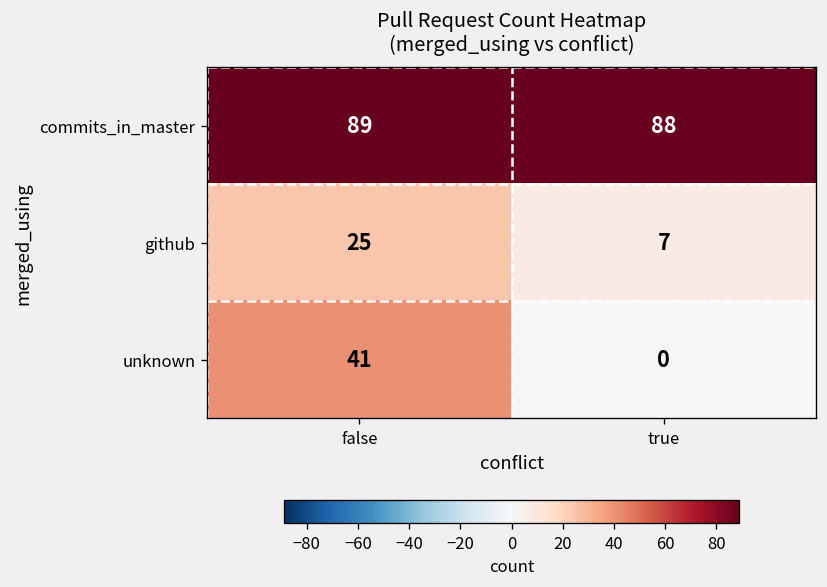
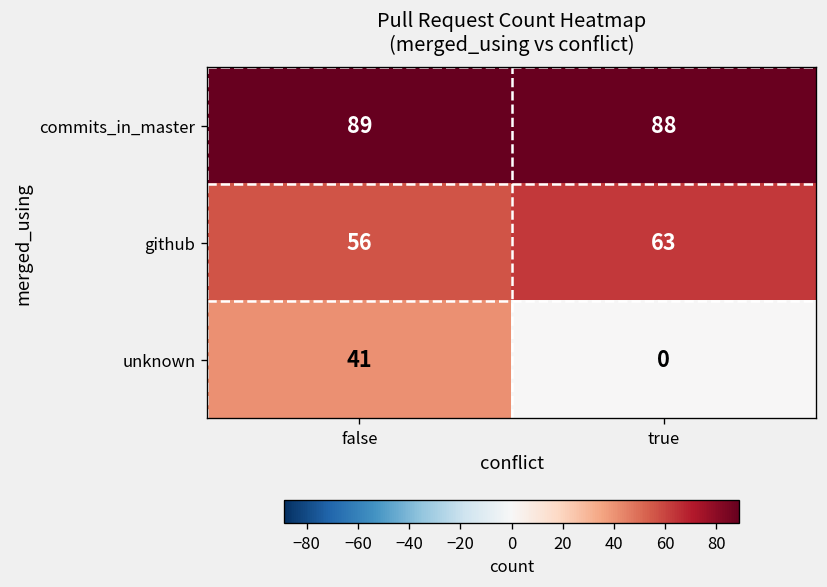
  {
    "commits_in_master": {
      "false": 89,
      "true": 88
    },
    "github": {
-     "false": 25,
-     "true": 7
+     "false": 56,
+     "true": 63
    },
    "unknown": {
      "false": 41,
      "true": 0
    }
  }
